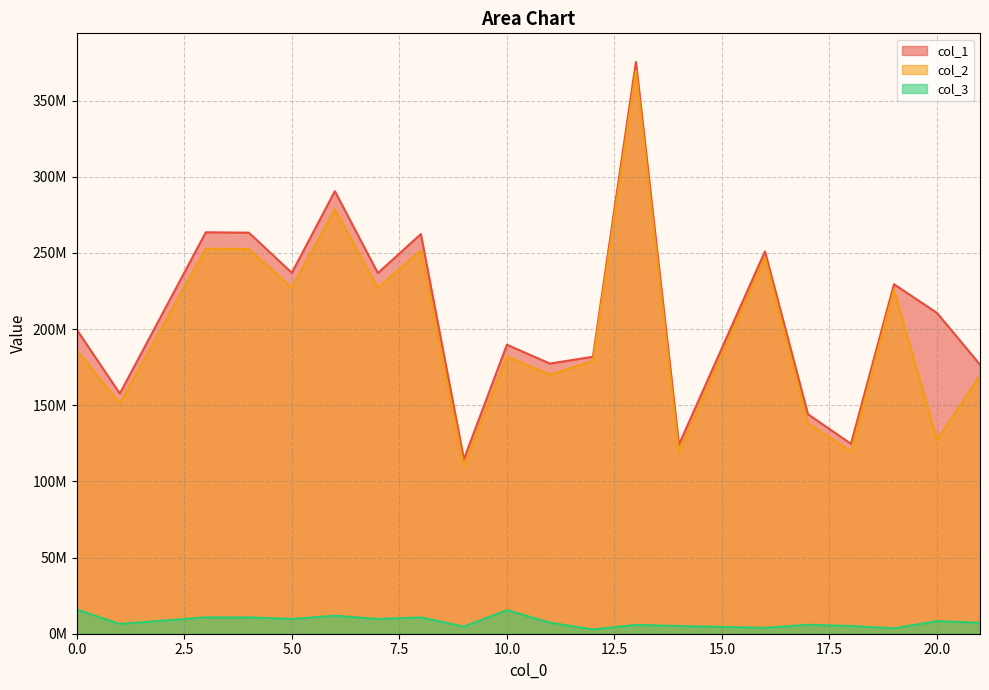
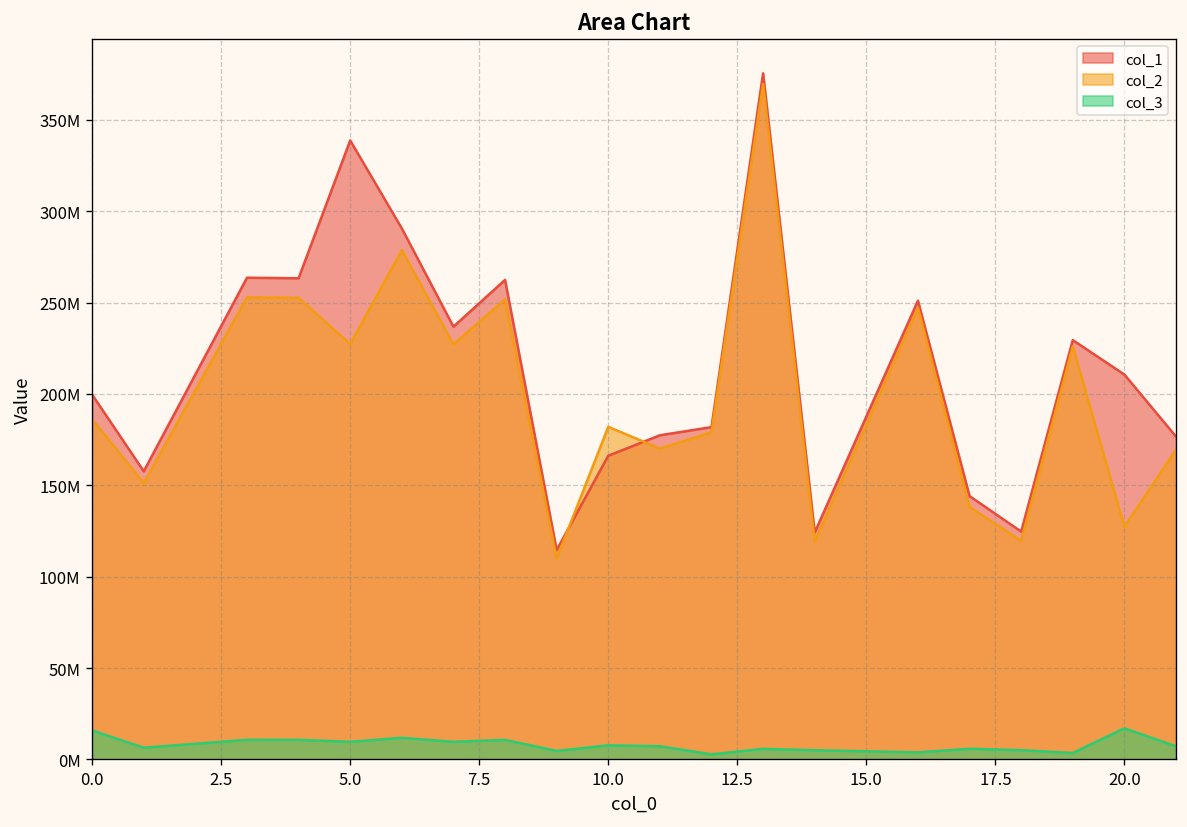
  {
    "col_1": {
      "0.0": 200000000,
-     "5.0": 237000000,
-     "10.0": 190000000,
+     "5.0": 339000000,
+     "10.0": 166000000,
      "20.0": 211000000
    },
    "col_2": {
      "0.0": 186000000,
      "5.0": 227000000,
      "10.0": 182000000,
      "20.0": 127000000
    },
    "col_3": {
      "0.0": 16000000,
      "5.0": 10000000,
-     "10.0": 16000000,
-     "20.0": 8000000
+     "10.0": 8000000,
+     "20.0": 17000000
    }
  }
